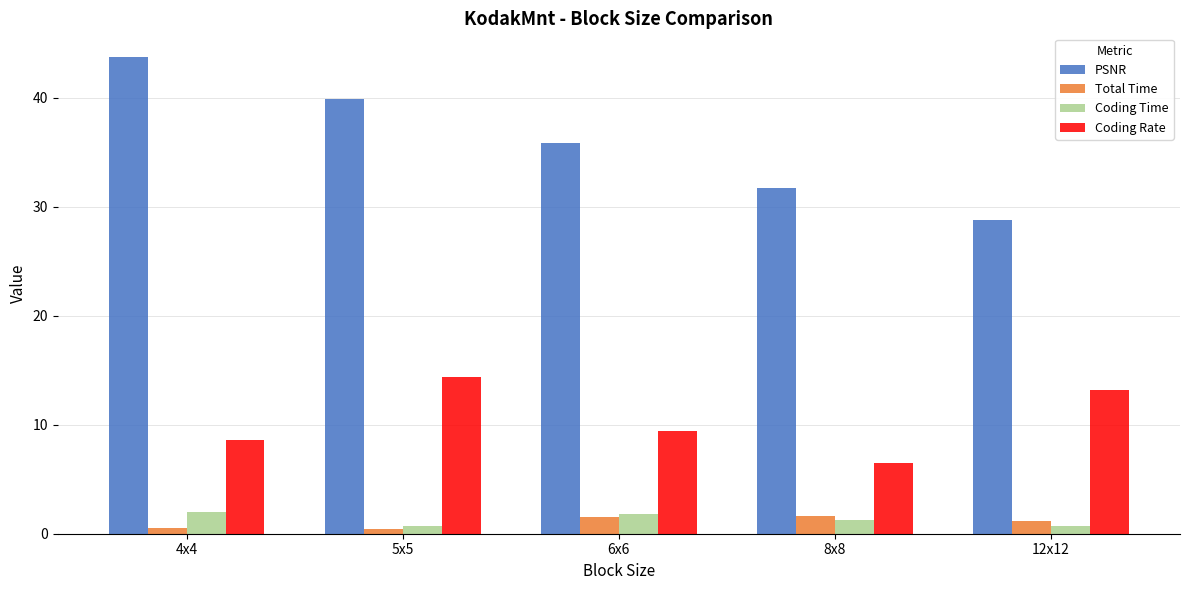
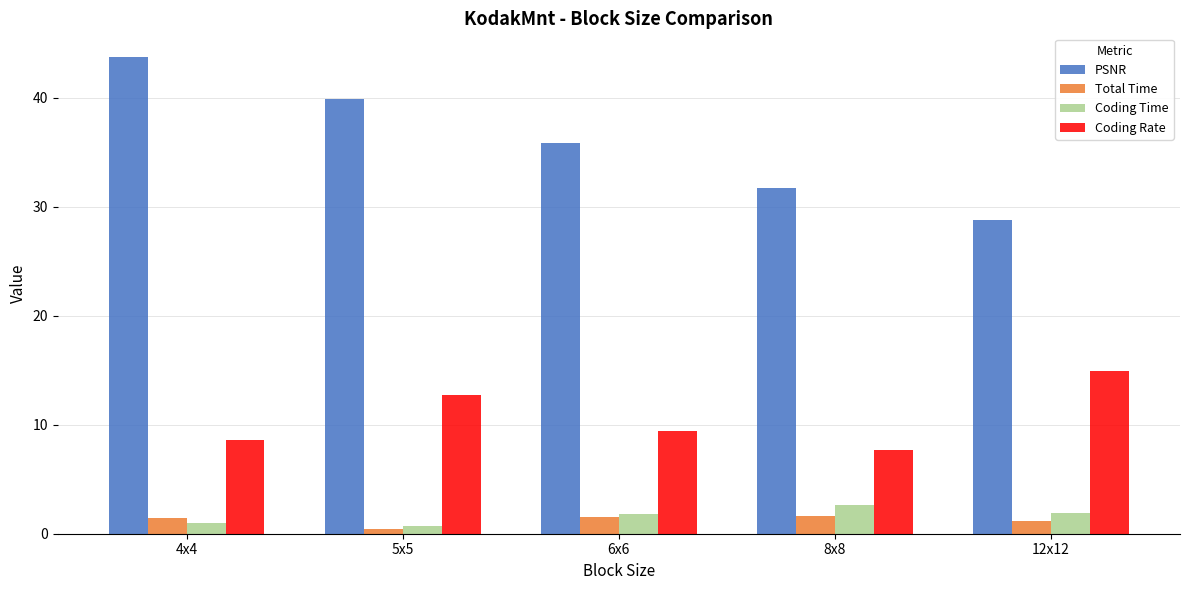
  {
    "PSNR": {
      "4x4": 43.7,
      "5x5": 39.9,
      "6x6": 35.9,
      "8x8": 31.7,
      "12x12": 28.8
    },
    "Total Time": {
-     "4x4": 0.5,
+     "4x4": 1.4,
      "5x5": 0.4,
      "6x6": 1.6,
      "8x8": 1.7,
      "12x12": 1.2
    },
    "Coding Time": {
-     "4x4": 2.0,
+     "4x4": 1.0,
      "5x5": 0.7,
      "6x6": 1.9,
-     "8x8": 1.2,
-     "12x12": 0.7
+     "8x8": 2.7,
+     "12x12": 1.9
    },
    "Coding Rate": {
      "4x4": 8.6,
-     "5x5": 14.4,
+     "5x5": 12.8,
      "6x6": 9.4,
-     "8x8": 6.5,
-     "12x12": 13.2
+     "8x8": 7.7,
+     "12x12": 14.9
    }
  }
